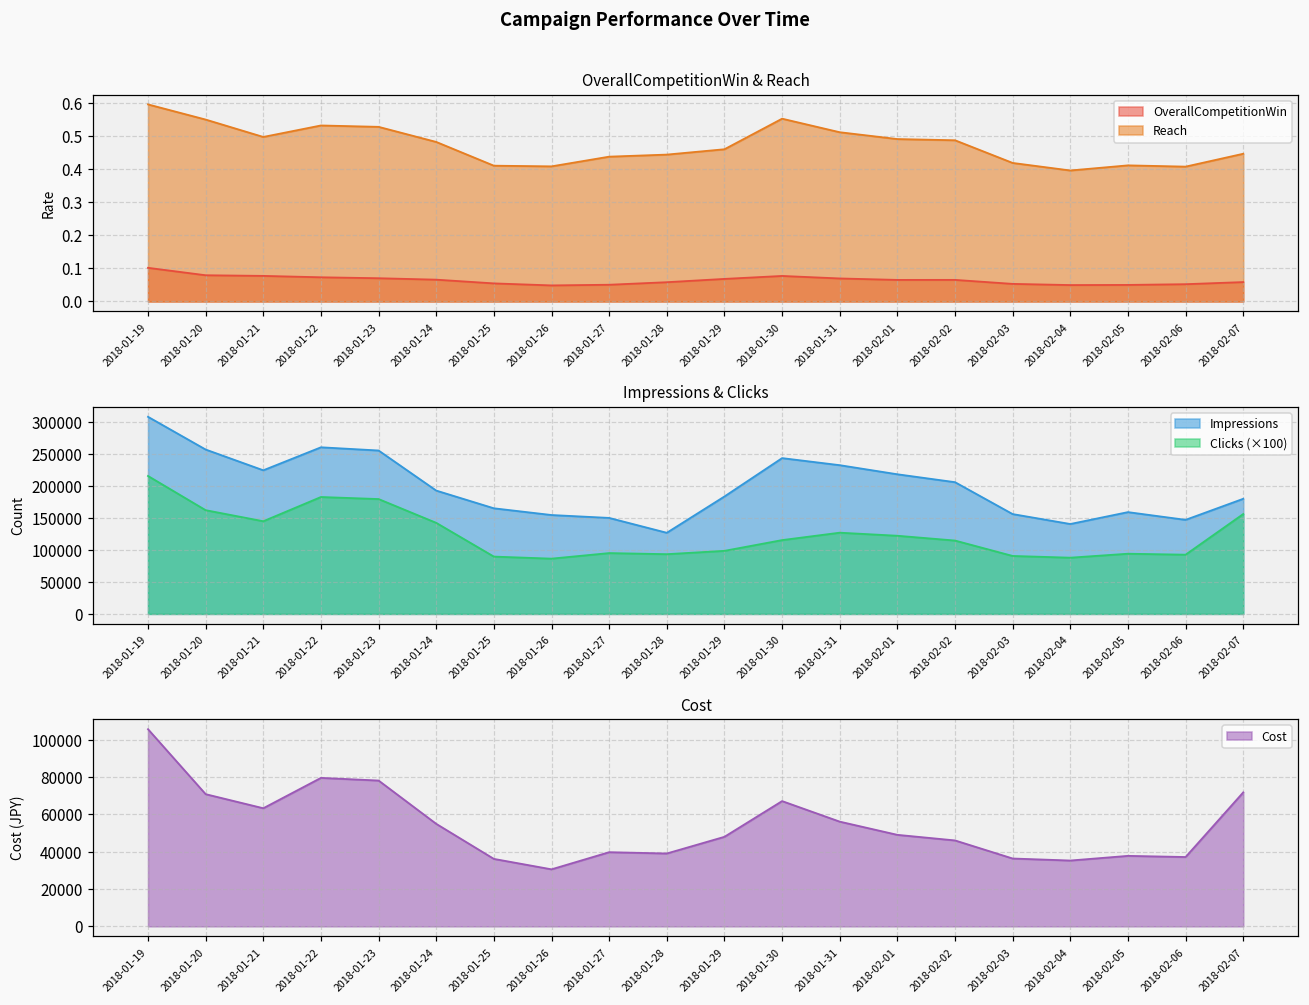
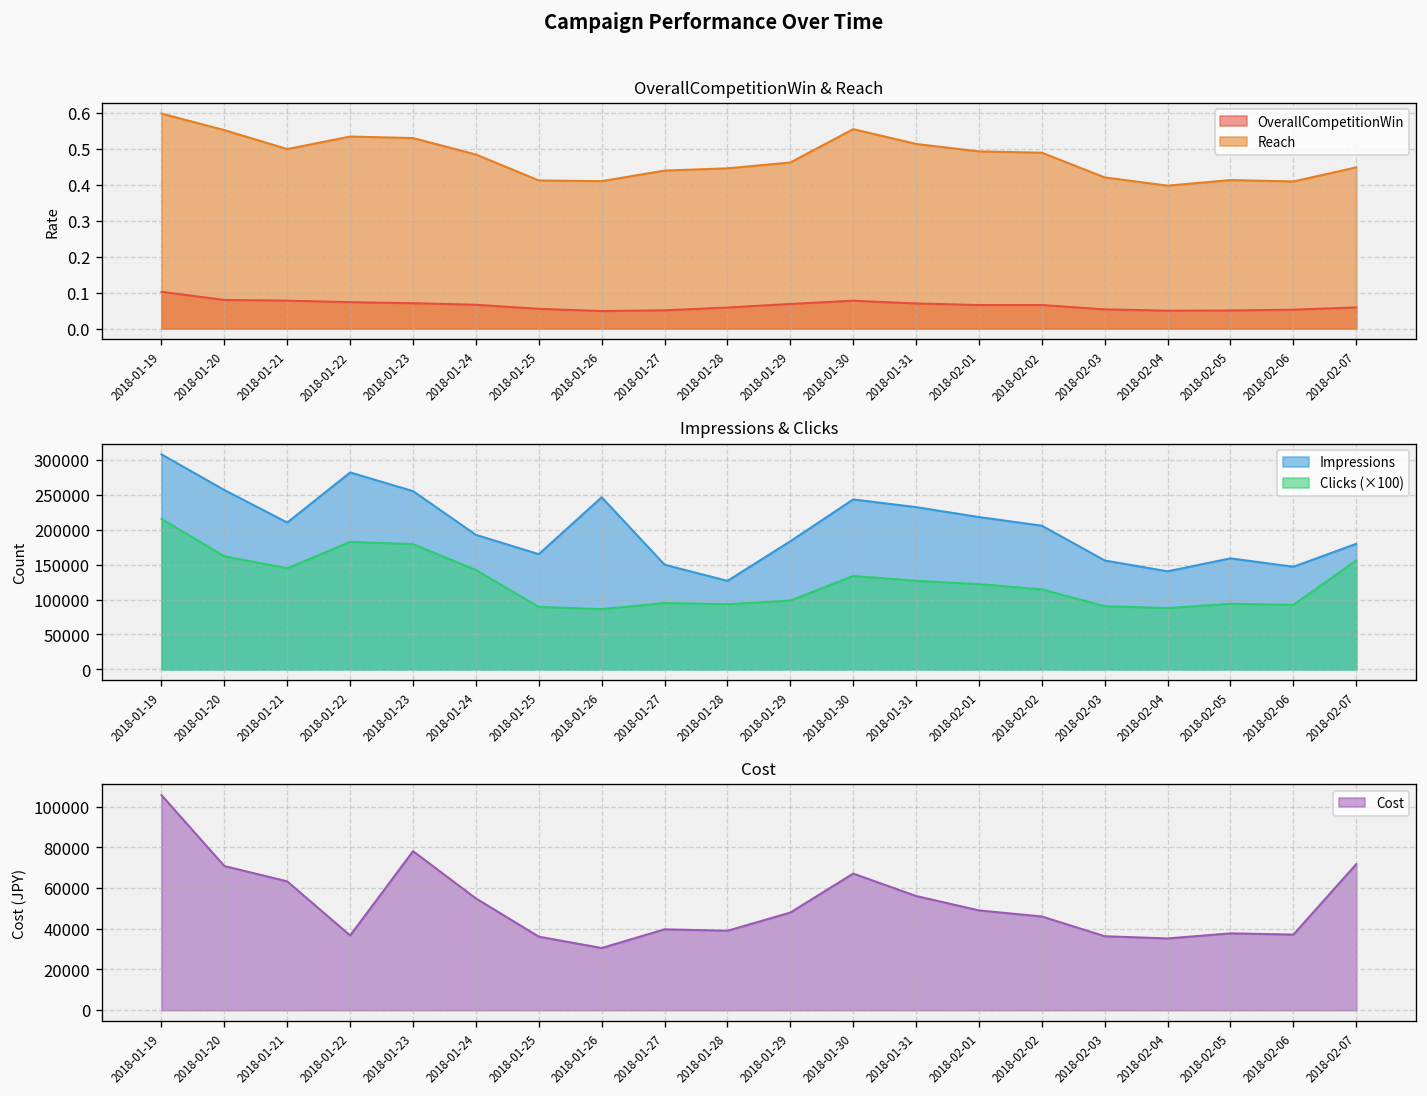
  {
    "Impressions & Clicks": {
      "Impressions": {
        "2018-01-19": 310000,
        "2018-01-20": 260000,
-       "2018-01-21": 220000,
-       "2018-01-22": 260000,
+       "2018-01-21": 210000,
+       "2018-01-22": 280000,
        "2018-01-23": 260000,
        "2018-01-24": 190000,
        "2018-01-25": 170000,
-       "2018-01-26": 150000,
+       "2018-01-26": 250000,
        "2018-01-27": 150000,
        "2018-01-28": 130000,
        "2018-01-29": 180000,
        "2018-01-30": 240000,
        "2018-01-31": 230000,
        "2018-02-01": 220000,
        "2018-02-02": 210000,
        "2018-02-03": 160000,
        "2018-02-04": 140000,
        "2018-02-05": 160000,
        "2018-02-06": 150000,
        "2018-02-07": 180000
      },
      "Clicks (×100)": {
        "2018-01-19": 220000,
        "2018-01-20": 160000,
        "2018-01-21": 140000,
        "2018-01-22": 180000,
        "2018-01-23": 180000,
        "2018-01-24": 140000,
        "2018-01-25": 90000,
        "2018-01-26": 90000,
        "2018-01-27": 100000,
        "2018-01-28": 90000,
        "2018-01-29": 100000,
-       "2018-01-30": 120000,
+       "2018-01-30": 130000,
        "2018-01-31": 130000,
        "2018-02-01": 120000,
        "2018-02-02": 110000,
        "2018-02-03": 90000,
        "2018-02-04": 90000,
        "2018-02-05": 90000,
        "2018-02-06": 90000,
        "2018-02-07": 160000
      }
    },
    "Cost": {
      "2018-01-19": 106000,
      "2018-01-20": 71000,
      "2018-01-21": 63000,
-     "2018-01-22": 80000,
+     "2018-01-22": 37000,
      "2018-01-23": 78000,
      "2018-01-24": 55000,
      "2018-01-25": 36000,
      "2018-01-26": 31000,
      "2018-01-27": 40000,
      "2018-01-28": 39000,
      "2018-01-29": 48000,
      "2018-01-30": 67000,
      "2018-01-31": 56000,
      "2018-02-01": 49000,
      "2018-02-02": 46000,
      "2018-02-03": 36000,
      "2018-02-04": 35000,
      "2018-02-05": 38000,
      "2018-02-06": 37000,
      "2018-02-07": 72000
    }
  }
